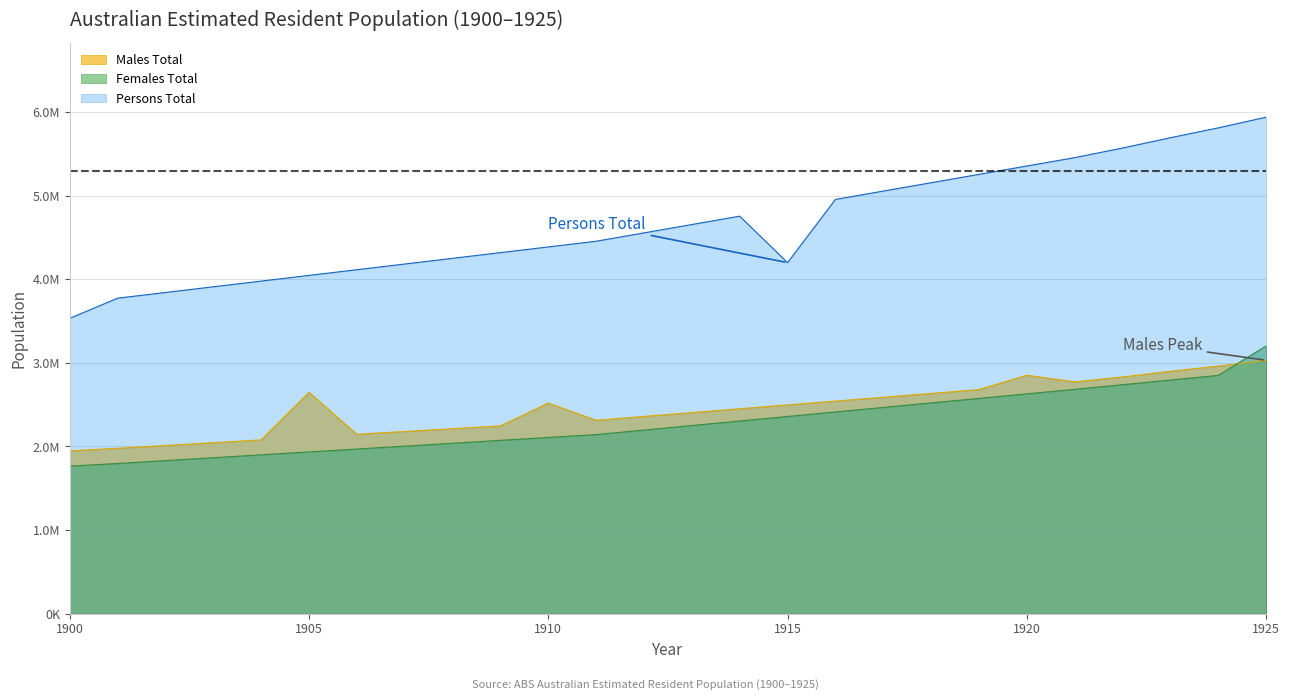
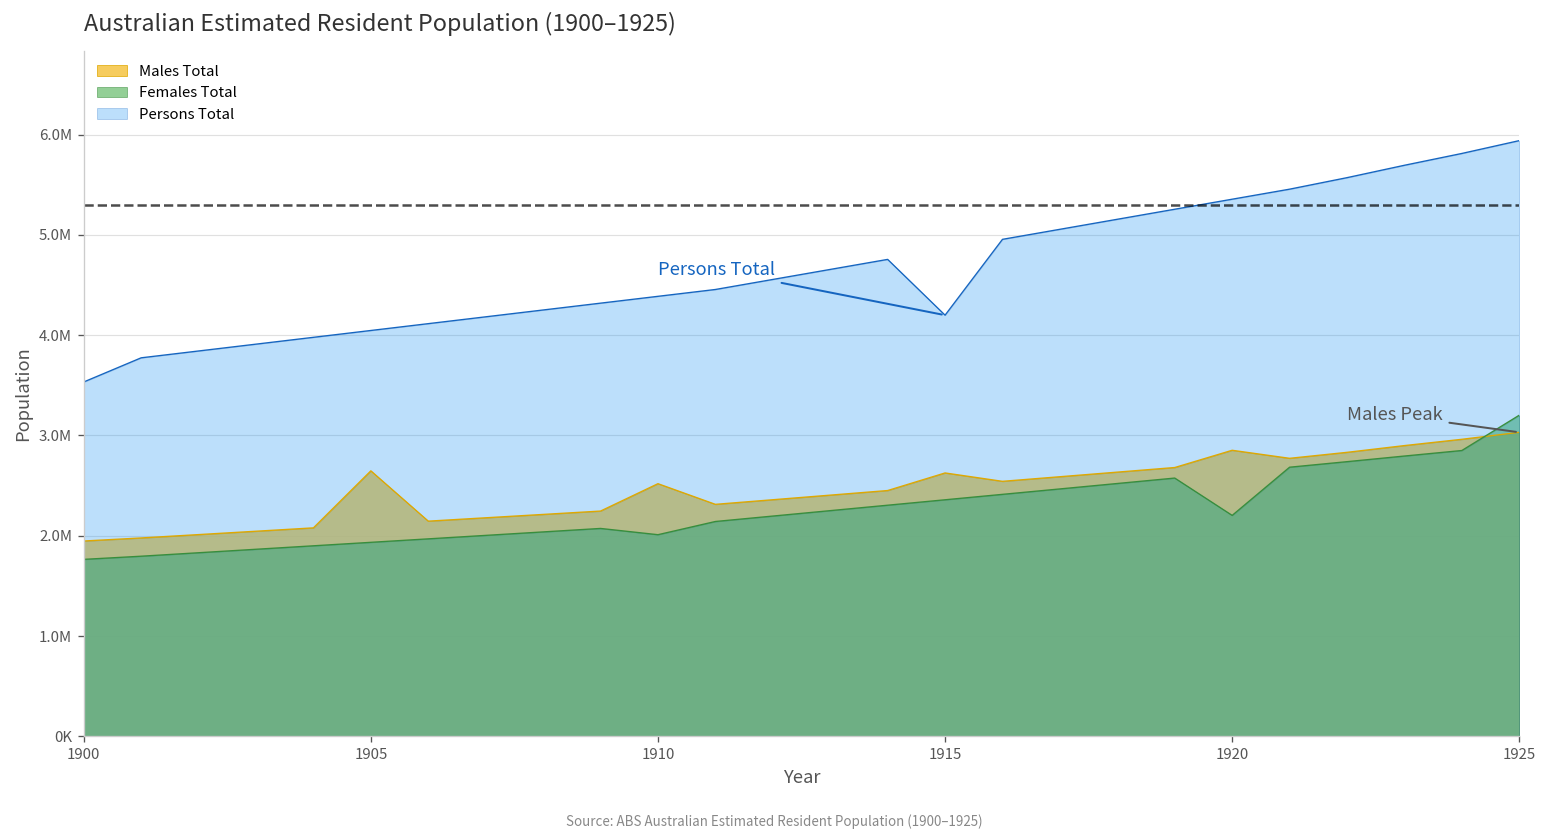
  {
    "Males Total": {
      "1900": 1900000,
      "1905": 2600000,
      "1910": 2500000,
-     "1915": 2500000,
+     "1915": 2600000,
      "1920": 2900000,
      "1925": 3000000
    },
    "Females Total": {
      "1900": 1800000,
      "1905": 1900000,
-     "1910": 2100000,
+     "1910": 2000000,
      "1915": 2400000,
-     "1920": 2600000,
+     "1920": 2200000,
      "1925": 3200000
    },
    "Persons Total": {
      "1900": 3500000,
      "1905": 4000000,
      "1910": 4400000,
      "1915": 4200000,
      "1920": 5400000,
      "1925": 5900000
    }
  }
